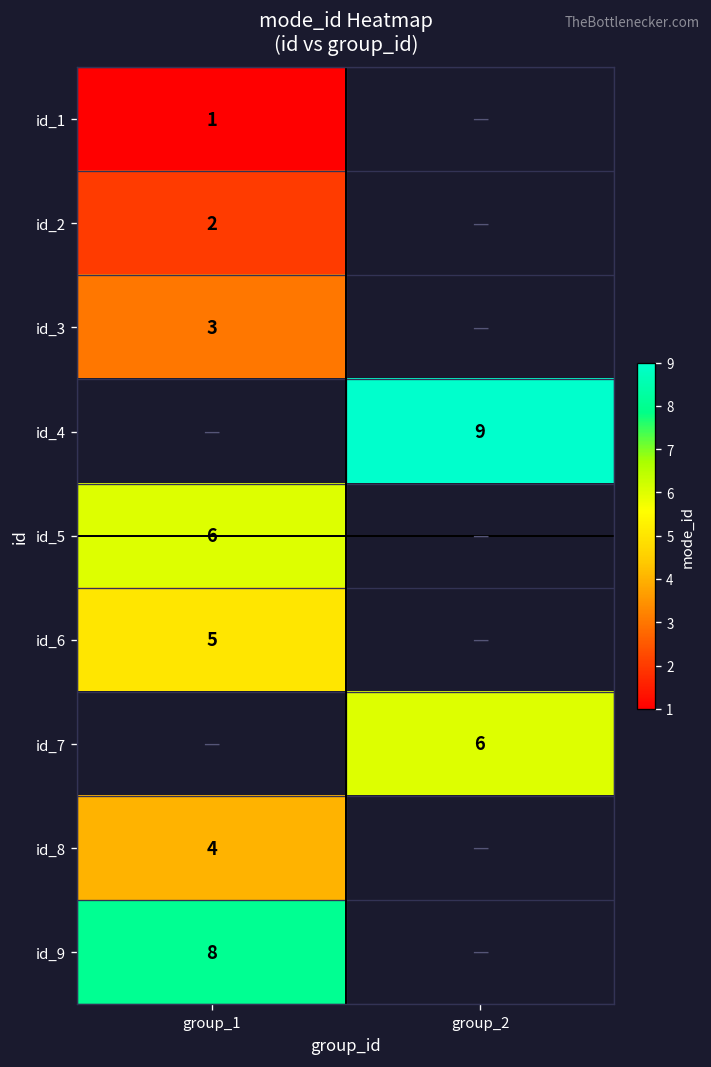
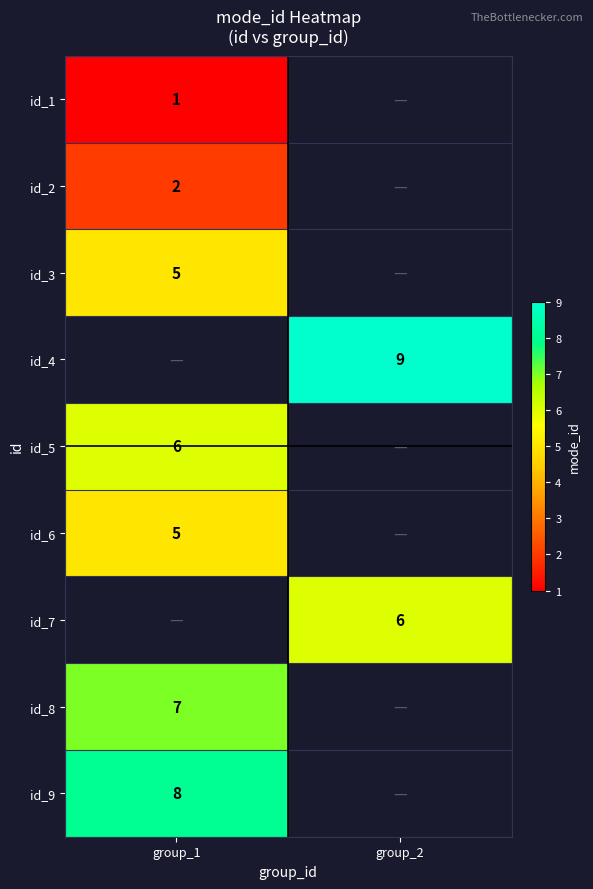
  {
    "id_1": {
      "group_1": 1
    },
    "id_2": {
      "group_1": 2
    },
    "id_3": {
-     "group_1": 3
+     "group_1": 5
    },
    "id_4": {
      "group_2": 9
    },
    "id_5": {
      "group_1": 6
    },
    "id_6": {
      "group_1": 5
    },
    "id_7": {
      "group_2": 6
    },
    "id_8": {
-     "group_1": 4
+     "group_1": 7
    },
    "id_9": {
      "group_1": 8
    }
  }
